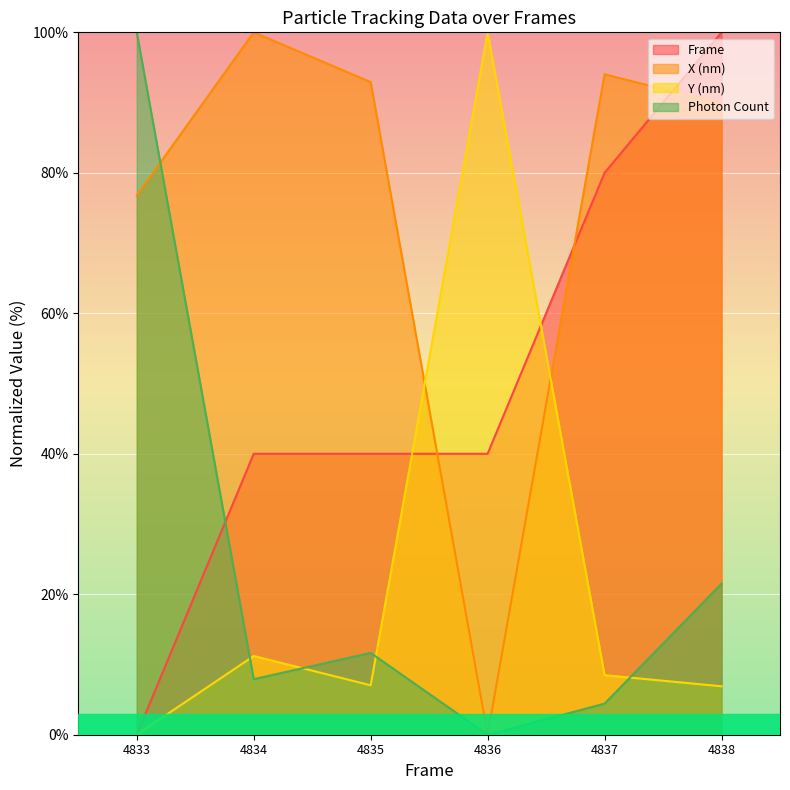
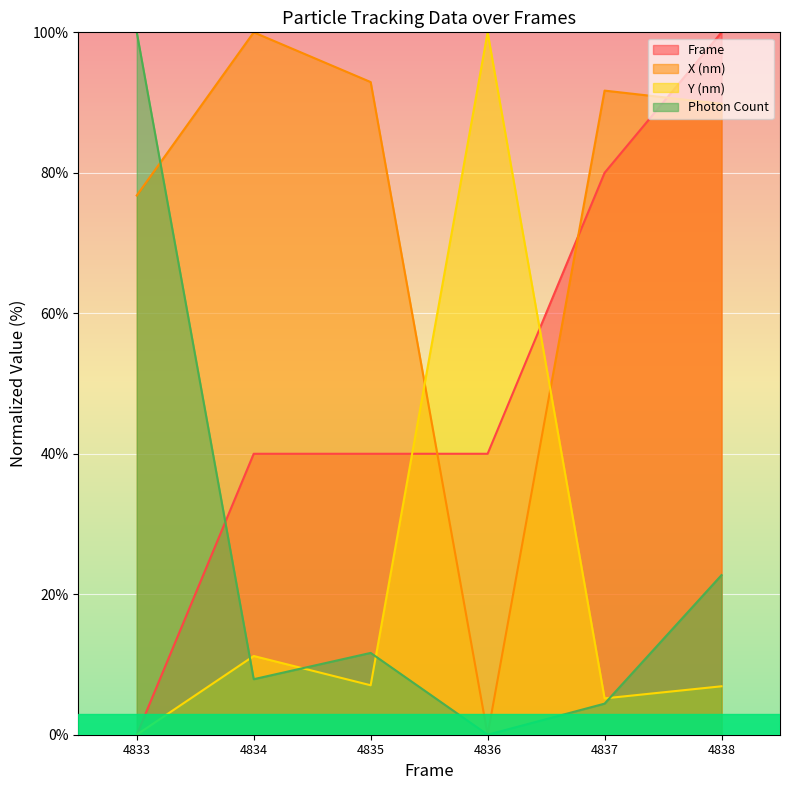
  {
    "Frame": {
      "4834": "40%",
      "4835": "40%",
      "4836": "40%",
      "4837": "80%",
      "4838": "100%"
    },
    "X (nm)": {
      "4833": "77%",
      "4834": "100%",
      "4835": "93%",
-     "4837": "94%"
+     "4837": "92%"
    },
    "Y (nm)": {
      "4834": "11%",
      "4835": "7%",
      "4836": "100%",
-     "4837": "8%",
+     "4837": "5%",
      "4838": "7%"
    },
    "Photon Count": {
      "4833": "100%",
      "4834": "8%",
      "4835": "12%",
      "4837": "4%",
-     "4838": "22%"
+     "4838": "23%"
    }
  }
